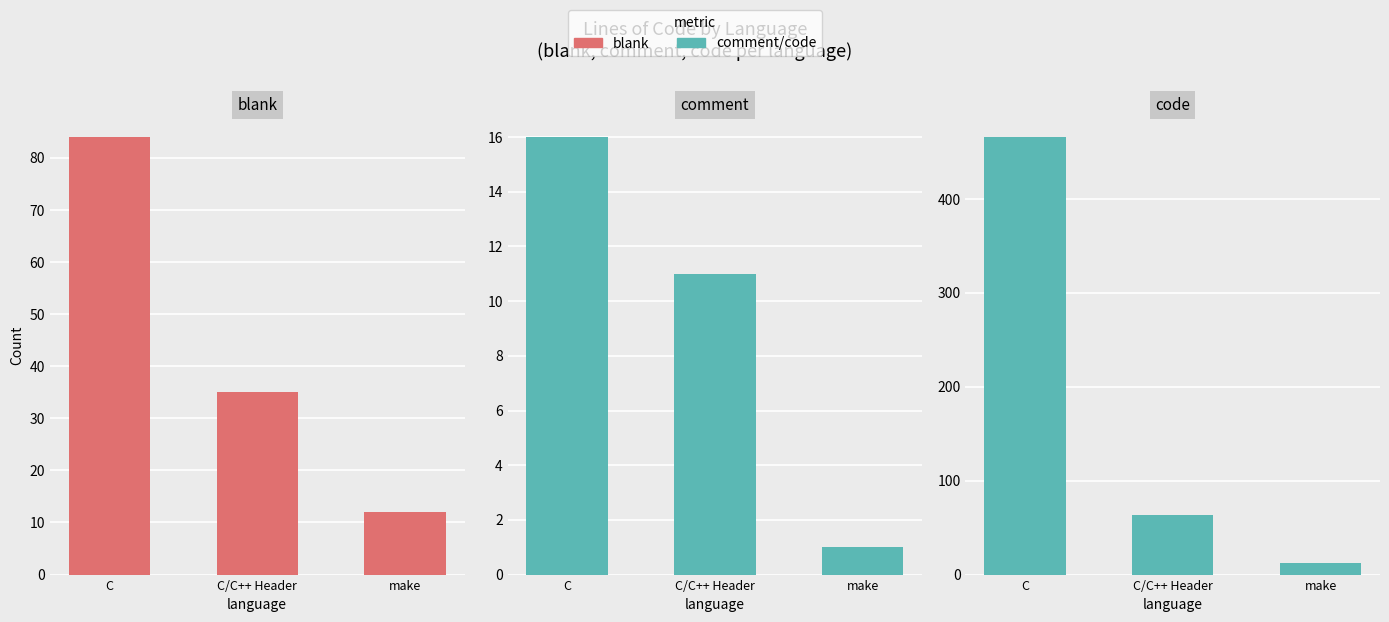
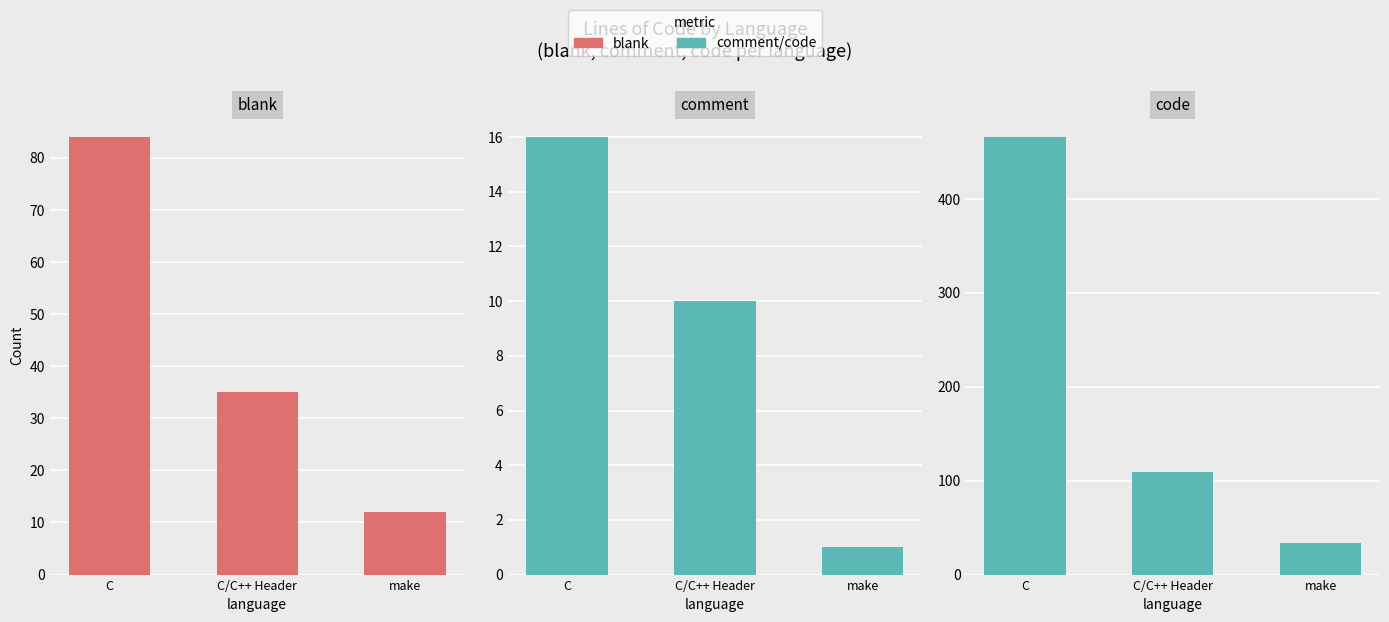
  {
    "blank": {
      "C": 84,
      "C/C++ Header": 35,
      "make": 12
    },
    "comment": {
      "C": 16,
-     "C/C++ Header": 11,
+     "C/C++ Header": 10,
      "make": 1
    },
    "code": {
      "C": 470,
-     "C/C++ Header": 60,
-     "make": 10
+     "C/C++ Header": 110,
+     "make": 30
    }
  }
